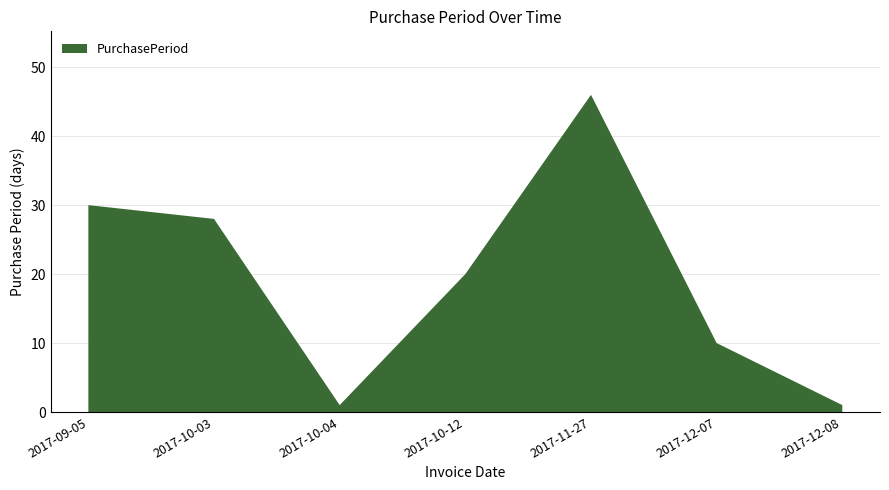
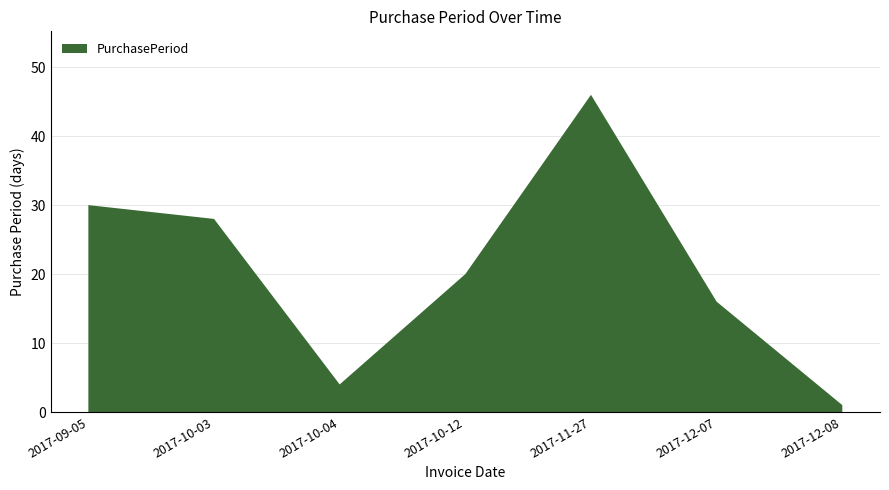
  {
    "2017-09-05": 30,
    "2017-10-03": 28,
-   "2017-10-04": 1,
+   "2017-10-04": 4,
    "2017-10-12": 20,
    "2017-11-27": 46,
-   "2017-12-07": 10,
+   "2017-12-07": 16,
    "2017-12-08": 1
  }
